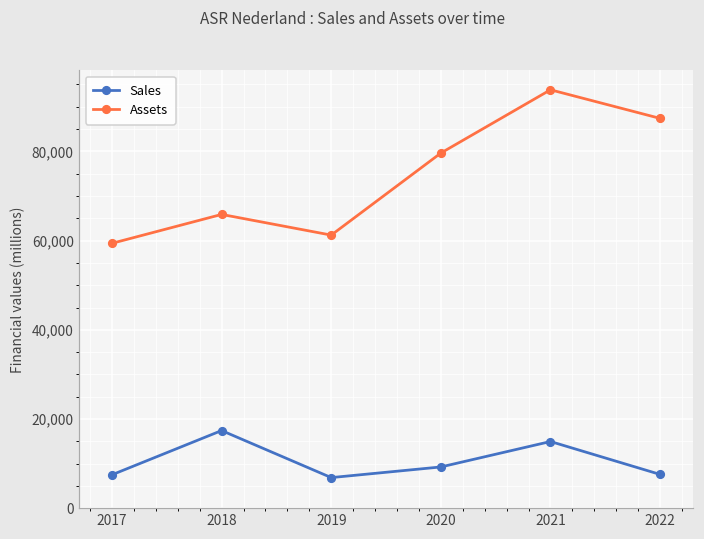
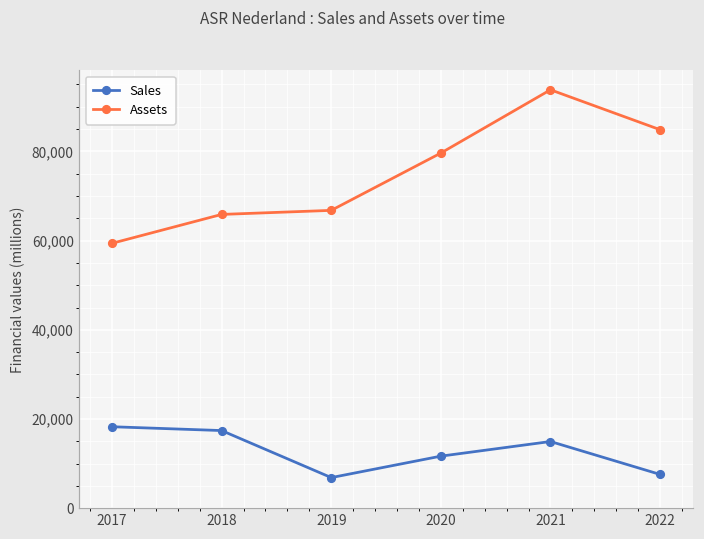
  {
    "Sales": {
-     "2017": "8,000",
+     "2017": "18,000",
      "2018": "17,000",
      "2019": "7,000",
-     "2020": "9,000",
+     "2020": "12,000",
      "2021": "15,000",
      "2022": "8,000"
    },
    "Assets": {
      "2017": "59,000",
      "2018": "66,000",
-     "2019": "61,000",
+     "2019": "67,000",
      "2020": "80,000",
      "2021": "94,000",
-     "2022": "87,000"
+     "2022": "85,000"
    }
  }
